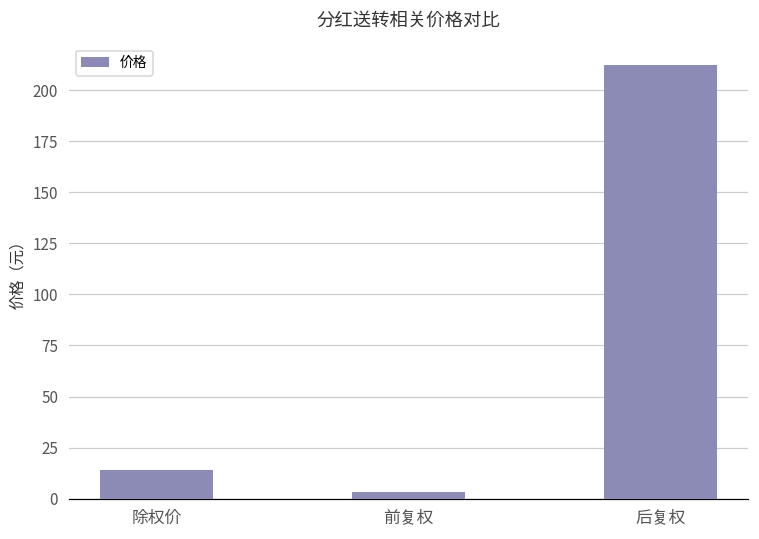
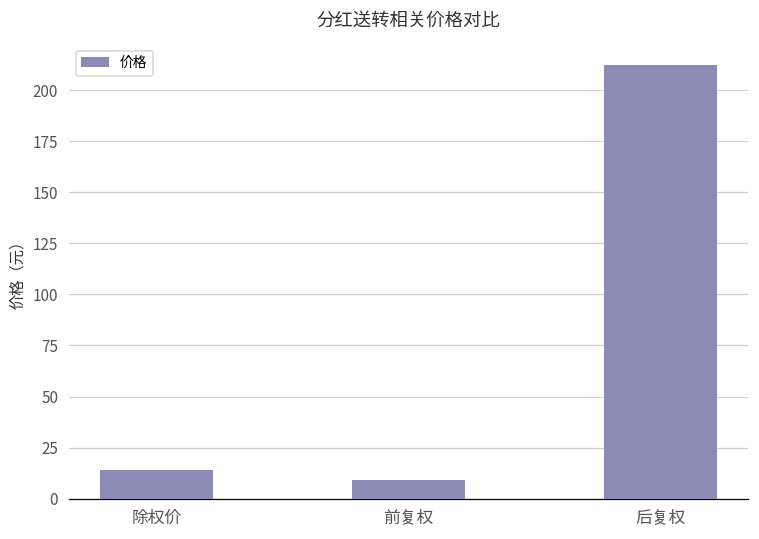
  {
    "除权价": 14,
-   "前复权": 3,
+   "前复权": 9,
    "后复权": 212
  }
